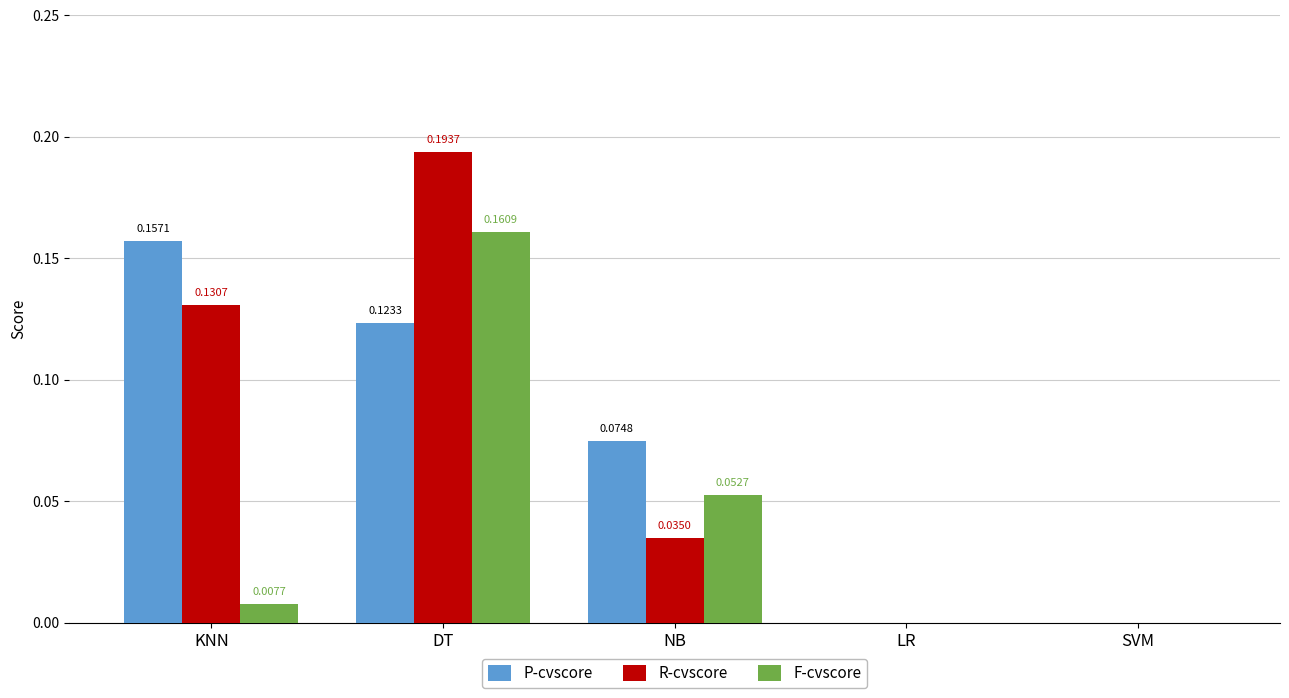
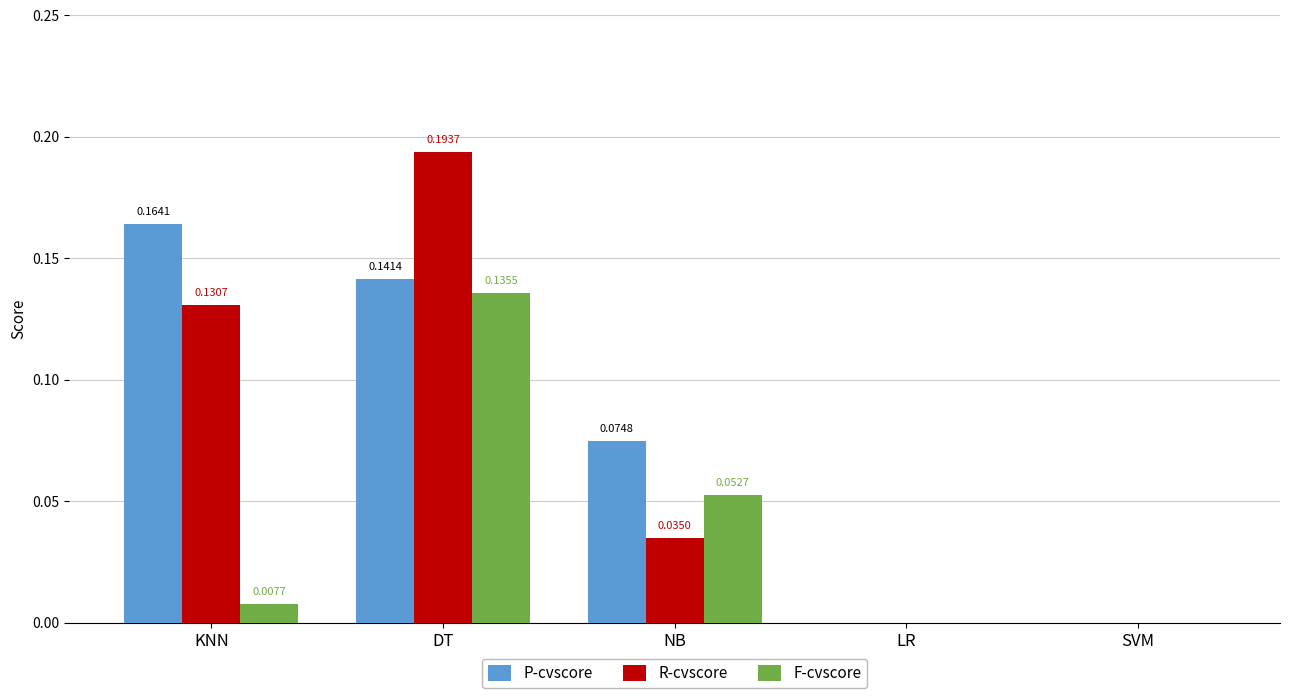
  {
    "P-cvscore": {
-     "KNN": 0.1571,
-     "DT": 0.1233,
+     "KNN": 0.1641,
+     "DT": 0.1414,
      "NB": 0.0748
    },
    "R-cvscore": {
      "KNN": 0.1307,
      "DT": 0.1937,
      "NB": 0.0350
    },
    "F-cvscore": {
      "KNN": 0.0077,
-     "DT": 0.1609,
+     "DT": 0.1355,
      "NB": 0.0527
    }
  }
